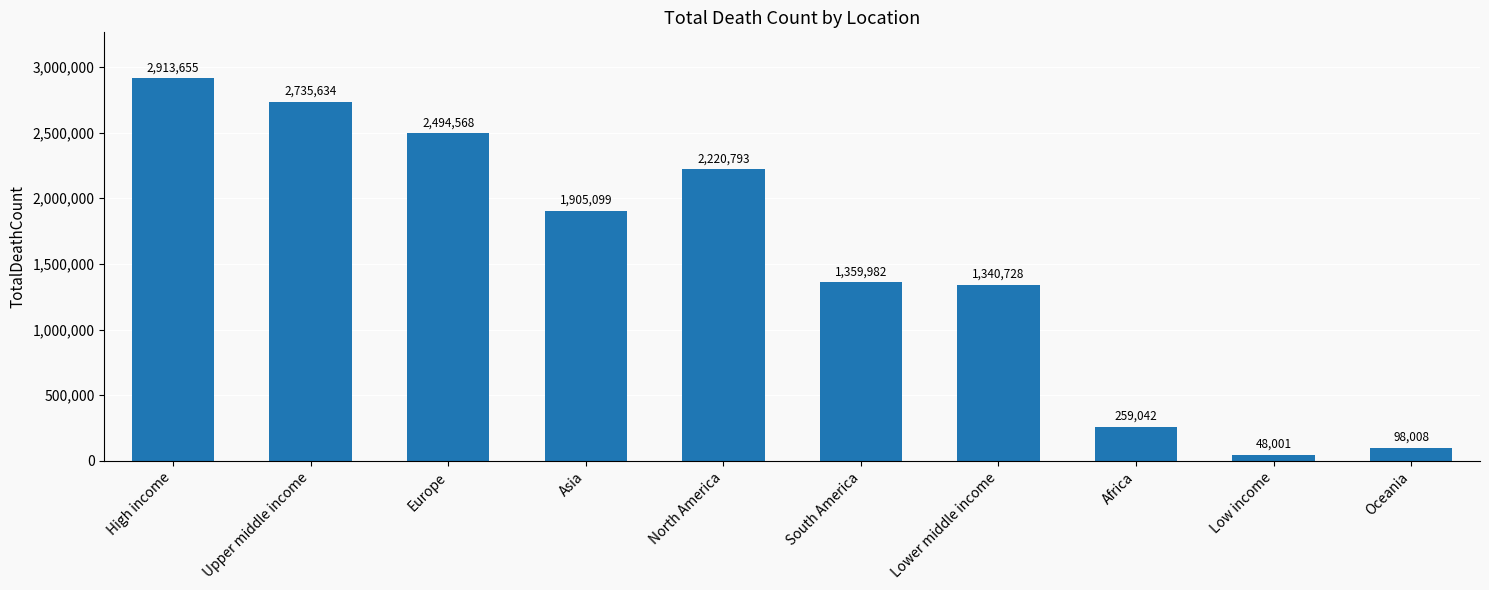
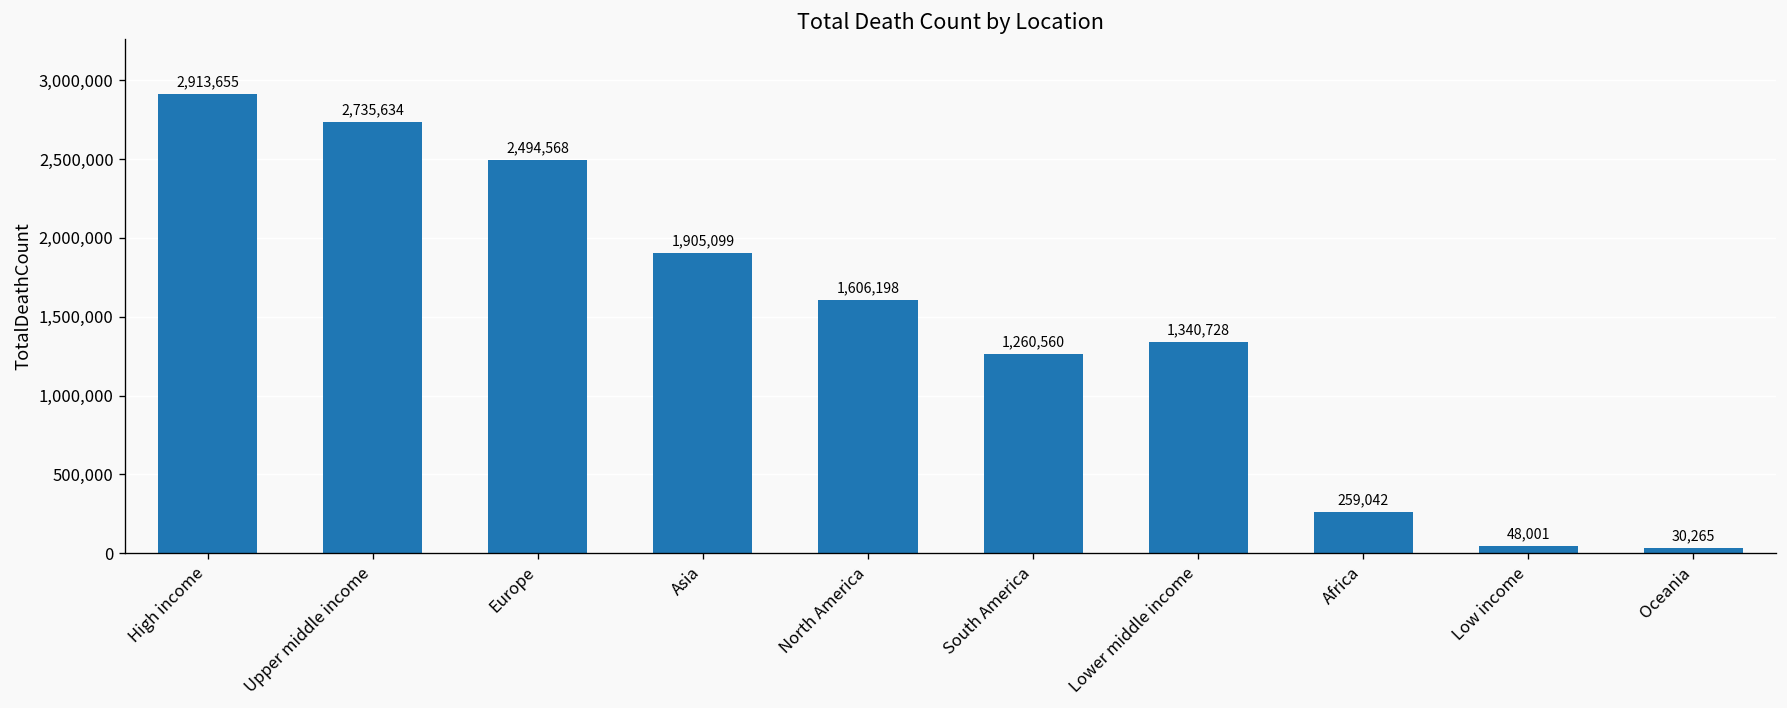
  {
    "High income": "2,913,655",
    "Upper middle income": "2,735,634",
    "Europe": "2,494,568",
    "Asia": "1,905,099",
-   "North America": "2,220,793",
-   "South America": "1,359,982",
+   "North America": "1,606,198",
+   "South America": "1,260,560",
    "Lower middle income": "1,340,728",
    "Africa": "259,042",
    "Low income": "48,001",
-   "Oceania": "98,008"
+   "Oceania": "30,265"
  }
